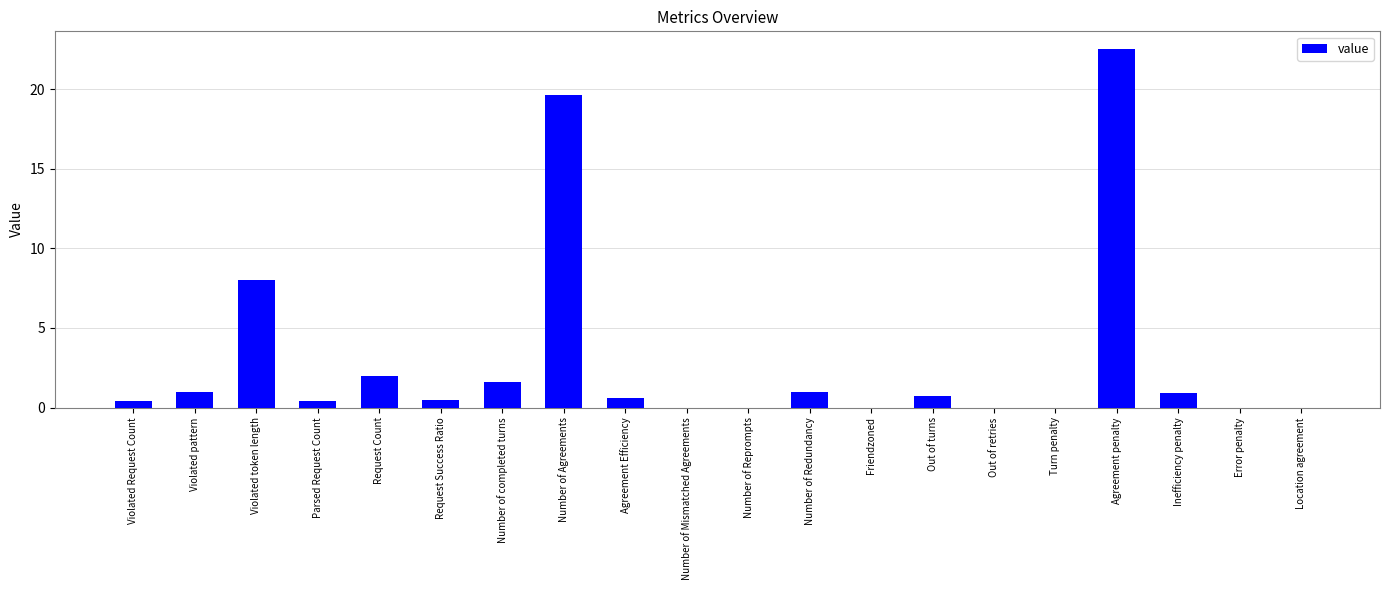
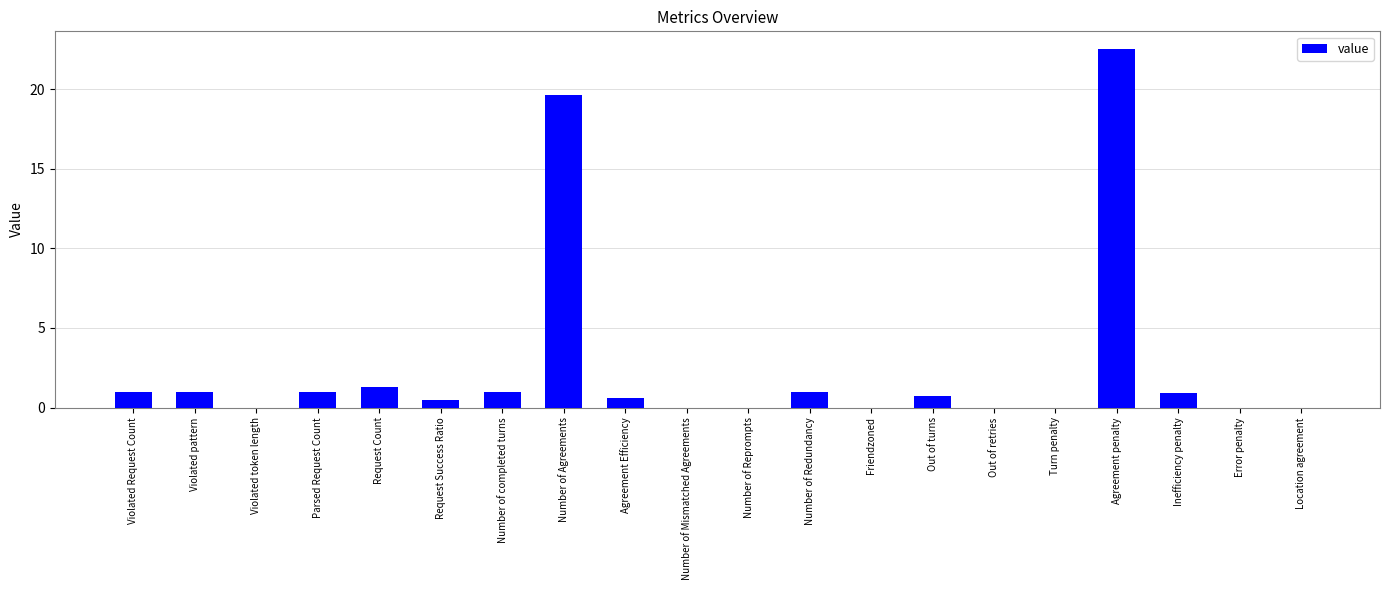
  {
-   "Violated Request Count": 0.4,
+   "Violated Request Count": 1.0,
    "Violated pattern": 1.0,
-   "Violated token length": 8,
-   "Parsed Request Count": 0.4,
-   "Request Count": 2.0,
+   "Violated token length": 0,
+   "Parsed Request Count": 1.0,
+   "Request Count": 1.3,
    "Request Success Ratio": 0.5,
-   "Number of completed turns": 1.6,
+   "Number of completed turns": 1.0,
    "Number of Agreements": 19.6,
    "Agreement Efficiency": 0.6,
    "Number of Mismatched Agreements": 0.0,
    "Number of Reprompts": 0.0,
    "Number of Redundancy": 1.0,
    "Friendzoned": 0.0,
    "Out of turns": 0.7,
    "Out of retries": 0.0,
    "Turn penalty": 0.0,
    "Agreement penalty": 22.5,
    "Inefficiency penalty": 0.9,
    "Error penalty": 0.0,
    "Location agreement": 0.0
  }
